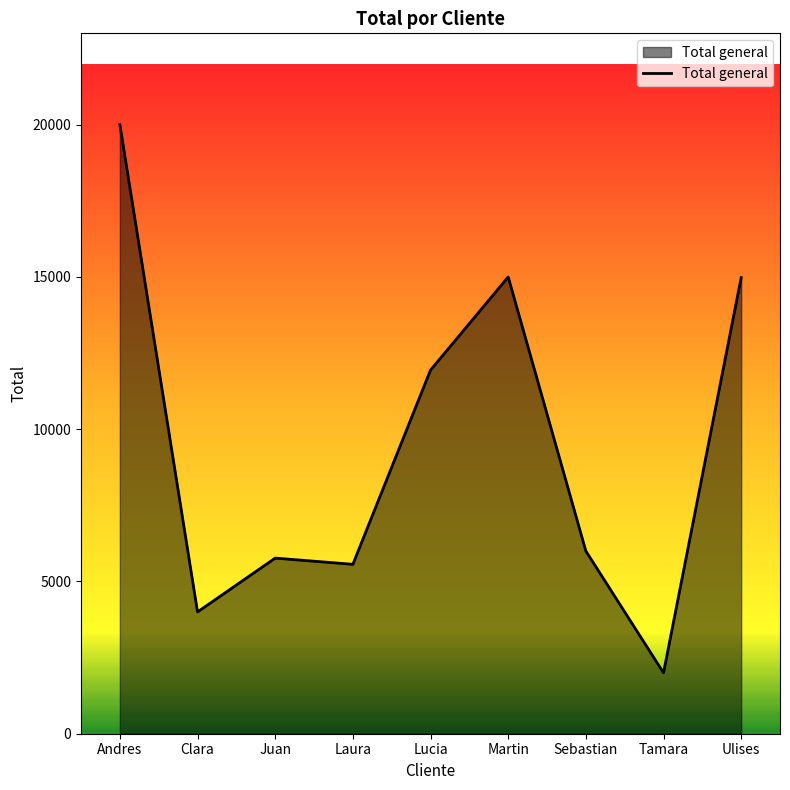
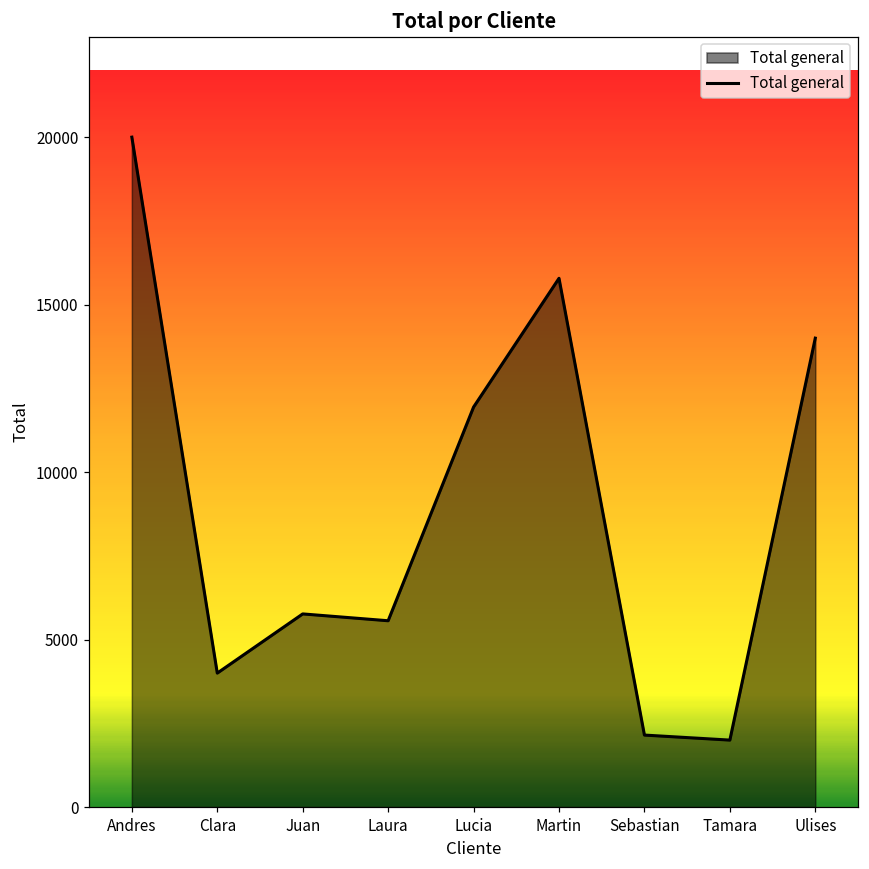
  {
    "Andres": 20000,
    "Clara": 4000,
    "Juan": 5800,
    "Laura": 5600,
    "Lucia": 11900,
-   "Martin": 15000,
-   "Sebastian": 6000,
+   "Martin": 15800,
+   "Sebastian": 2200,
    "Tamara": 2000,
-   "Ulises": 15000
+   "Ulises": 14000
  }
